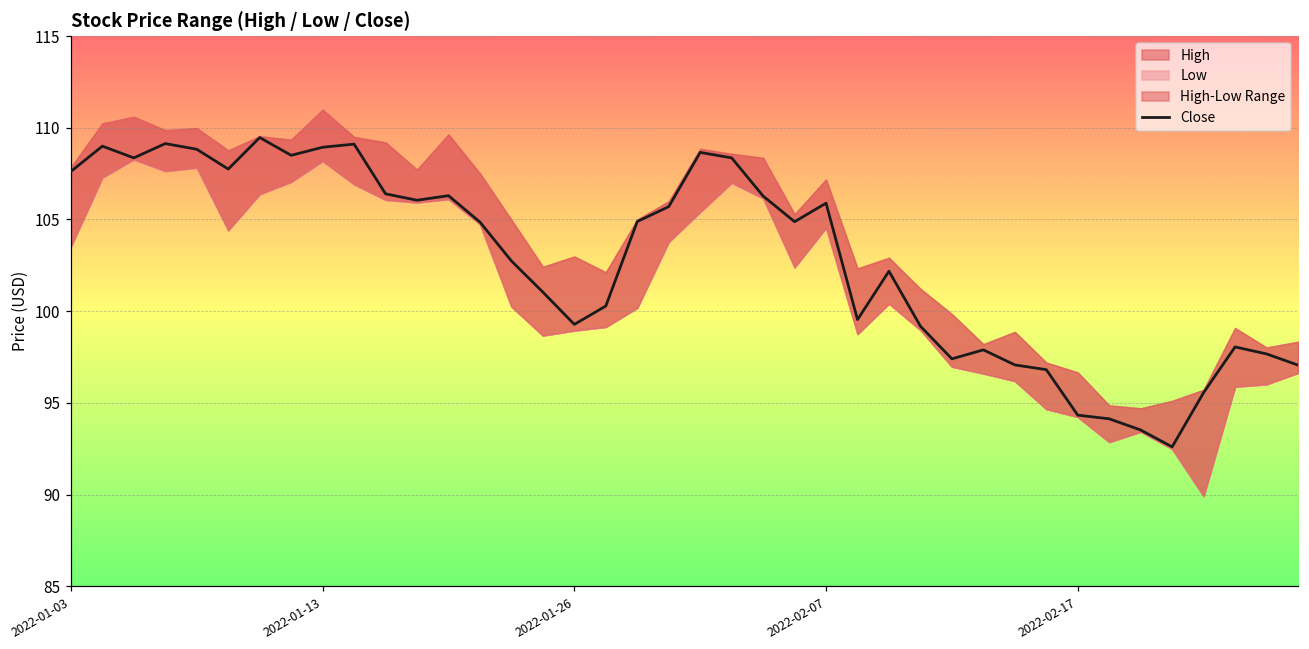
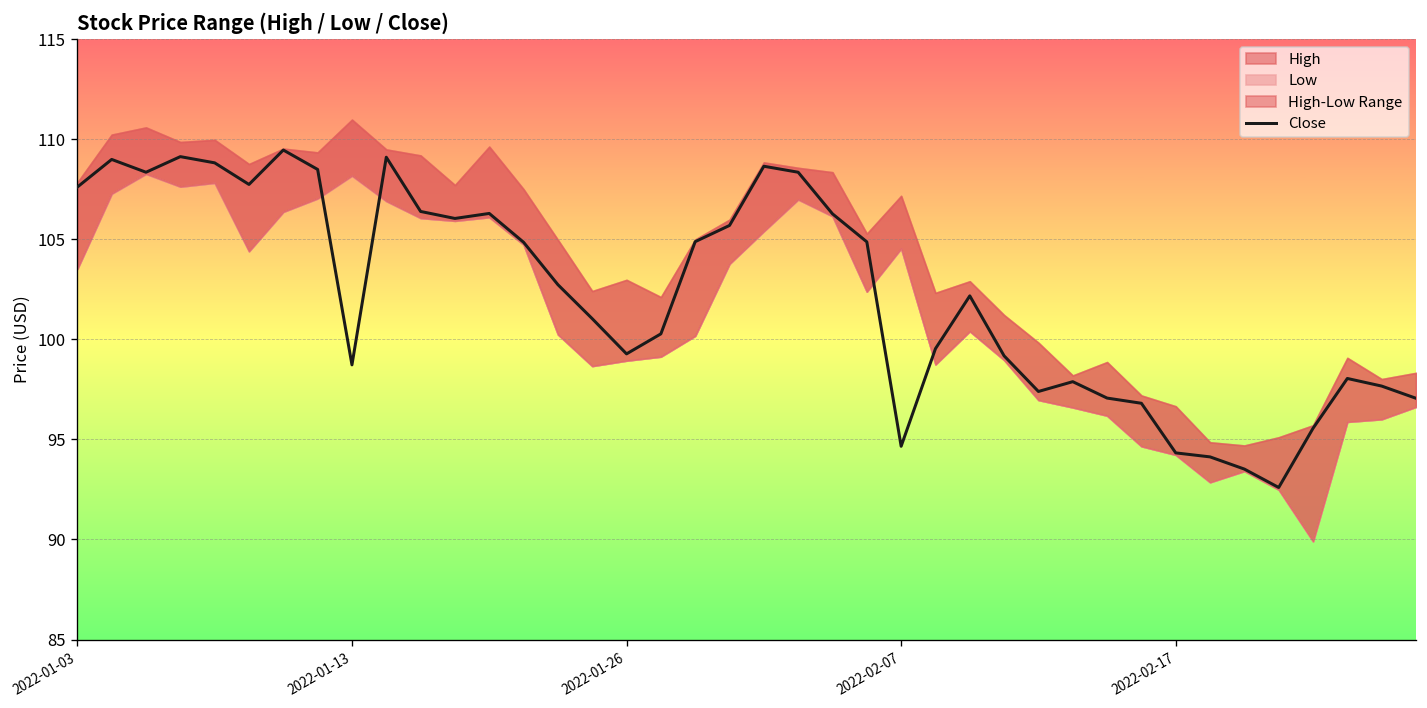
  {
    "Close": {
      "2022-01-03": 107.6,
-     "2022-01-13": 108.9,
+     "2022-01-13": 98.7,
      "2022-01-26": 99.3,
-     "2022-02-07": 105.9
+     "2022-02-07": 94.7
    }
  }
